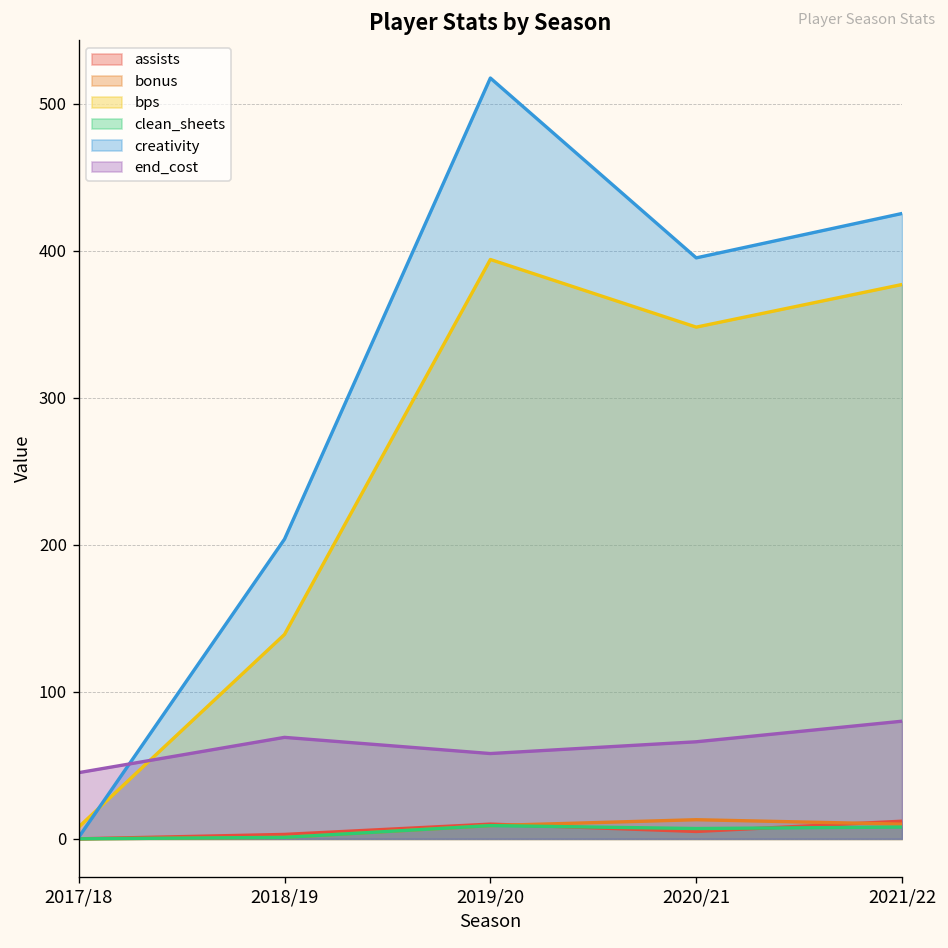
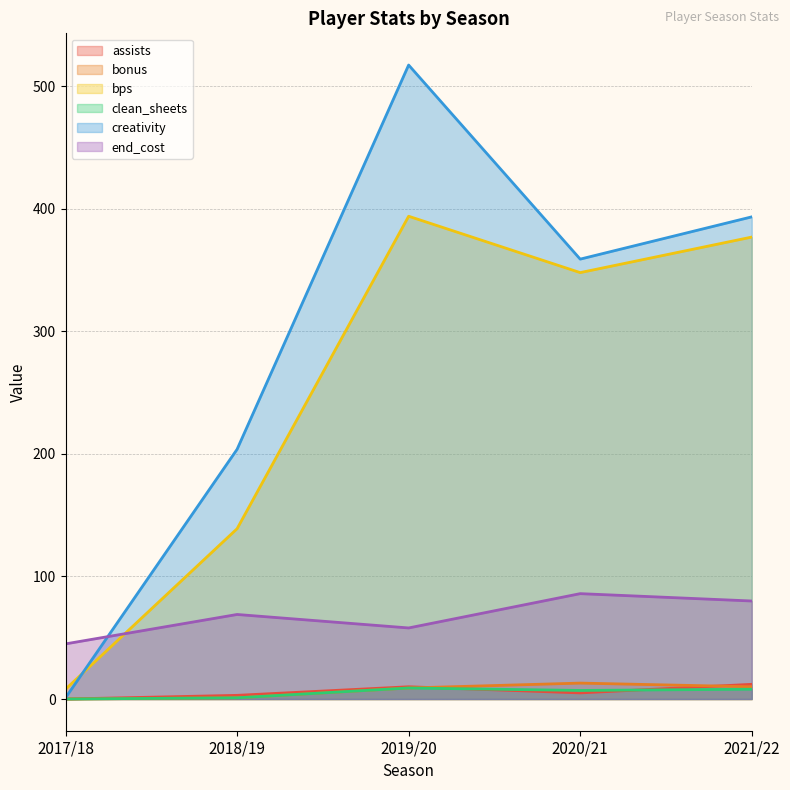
  {
    "creativity": {
      "2018/19": 204,
      "2019/20": 517,
-     "2020/21": 395,
-     "2021/22": 425
+     "2020/21": 359,
+     "2021/22": 394
    },
    "end_cost": {
      "2017/18": 45,
      "2018/19": 69,
      "2019/20": 58,
-     "2020/21": 66,
+     "2020/21": 86,
      "2021/22": 80
    }
  }
